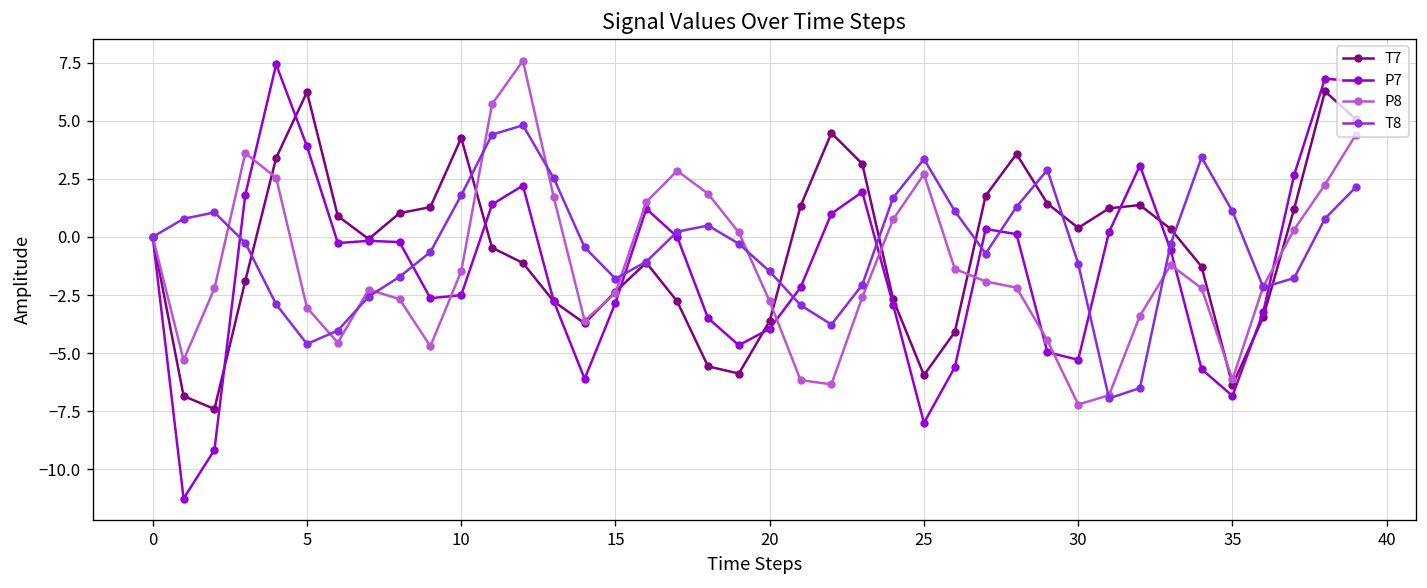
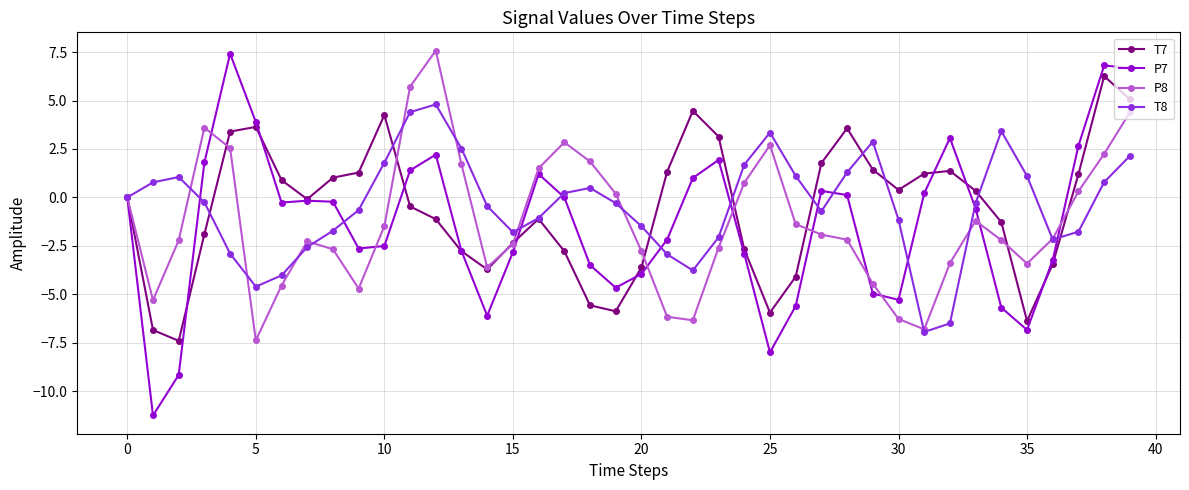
  {
    "T7": {
-     "5": 6.2,
+     "5": 3.6,
      "10": 4.3,
      "20": -3.6,
      "25": -5.9,
      "30": 0.4,
      "35": -6.4
    },
    "P8": {
-     "5": -3.0,
+     "5": -7.4,
      "10": -1.5,
      "20": -2.8,
      "25": 2.7,
-     "30": -7.2,
-     "35": -6.1
+     "30": -6.3,
+     "35": -3.4
    }
  }
